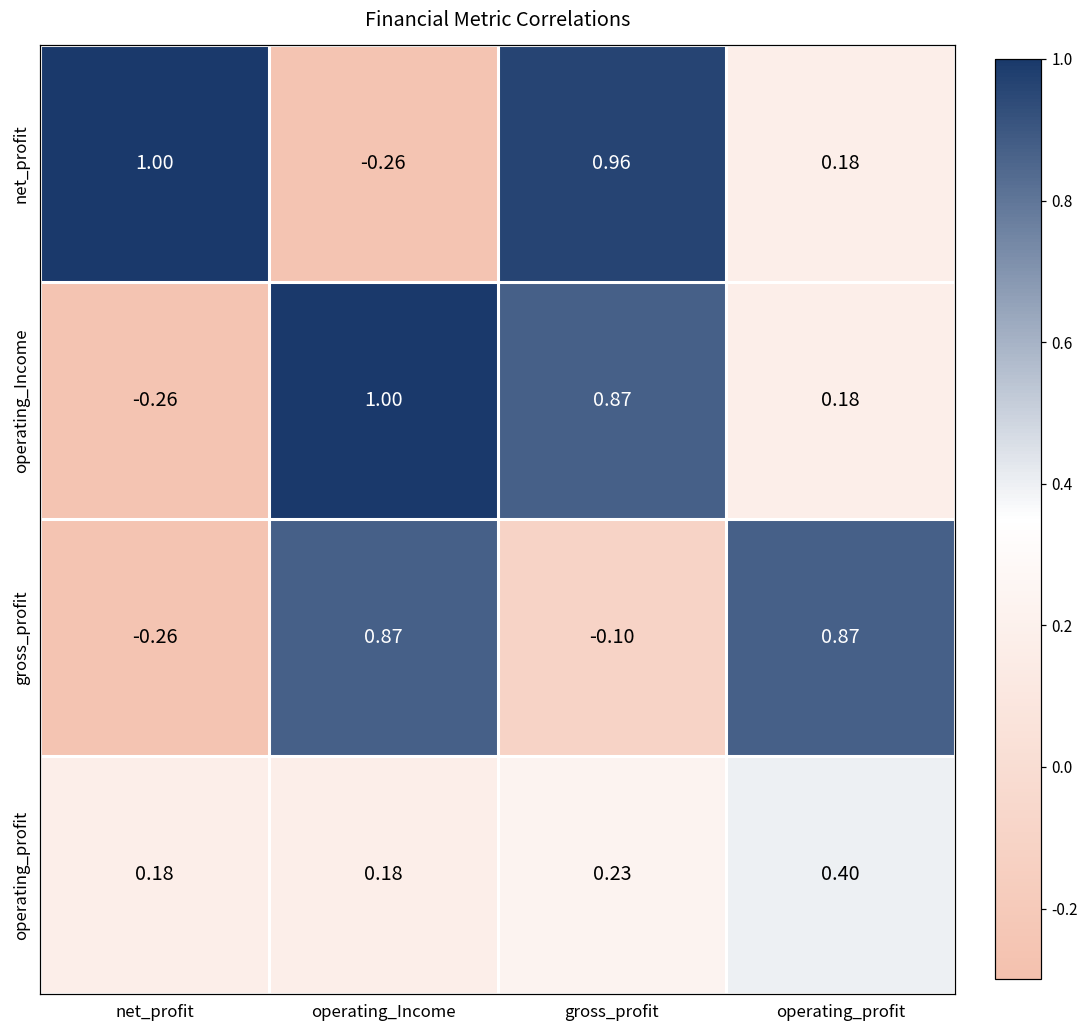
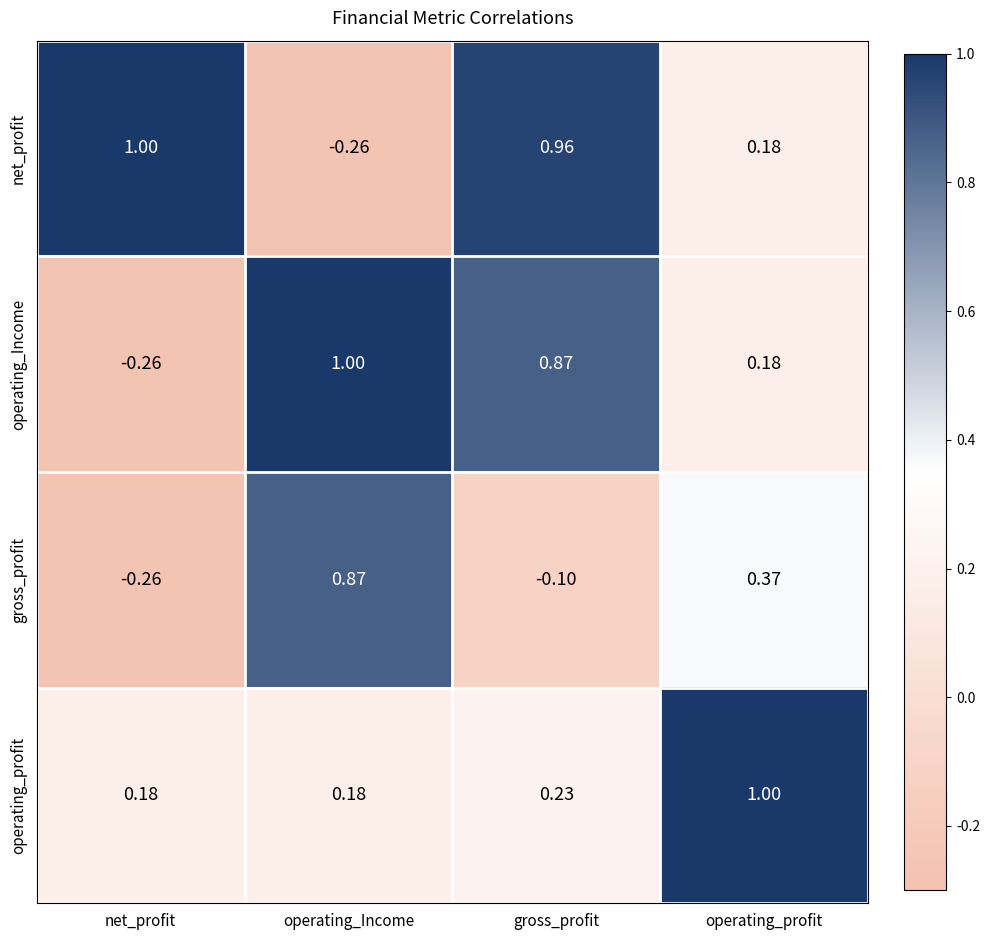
  {
    "net_profit": {
      "net_profit": 1.00,
      "operating_Income": -0.26,
      "gross_profit": 0.96,
      "operating_profit": 0.18
    },
    "operating_Income": {
      "net_profit": -0.26,
      "operating_Income": 1.00,
      "gross_profit": 0.87,
      "operating_profit": 0.18
    },
    "gross_profit": {
      "net_profit": -0.26,
      "operating_Income": 0.87,
      "gross_profit": -0.10,
-     "operating_profit": 0.87
+     "operating_profit": 0.37
    },
    "operating_profit": {
      "net_profit": 0.18,
      "operating_Income": 0.18,
      "gross_profit": 0.23,
-     "operating_profit": 0.40
+     "operating_profit": 1.00
    }
  }
